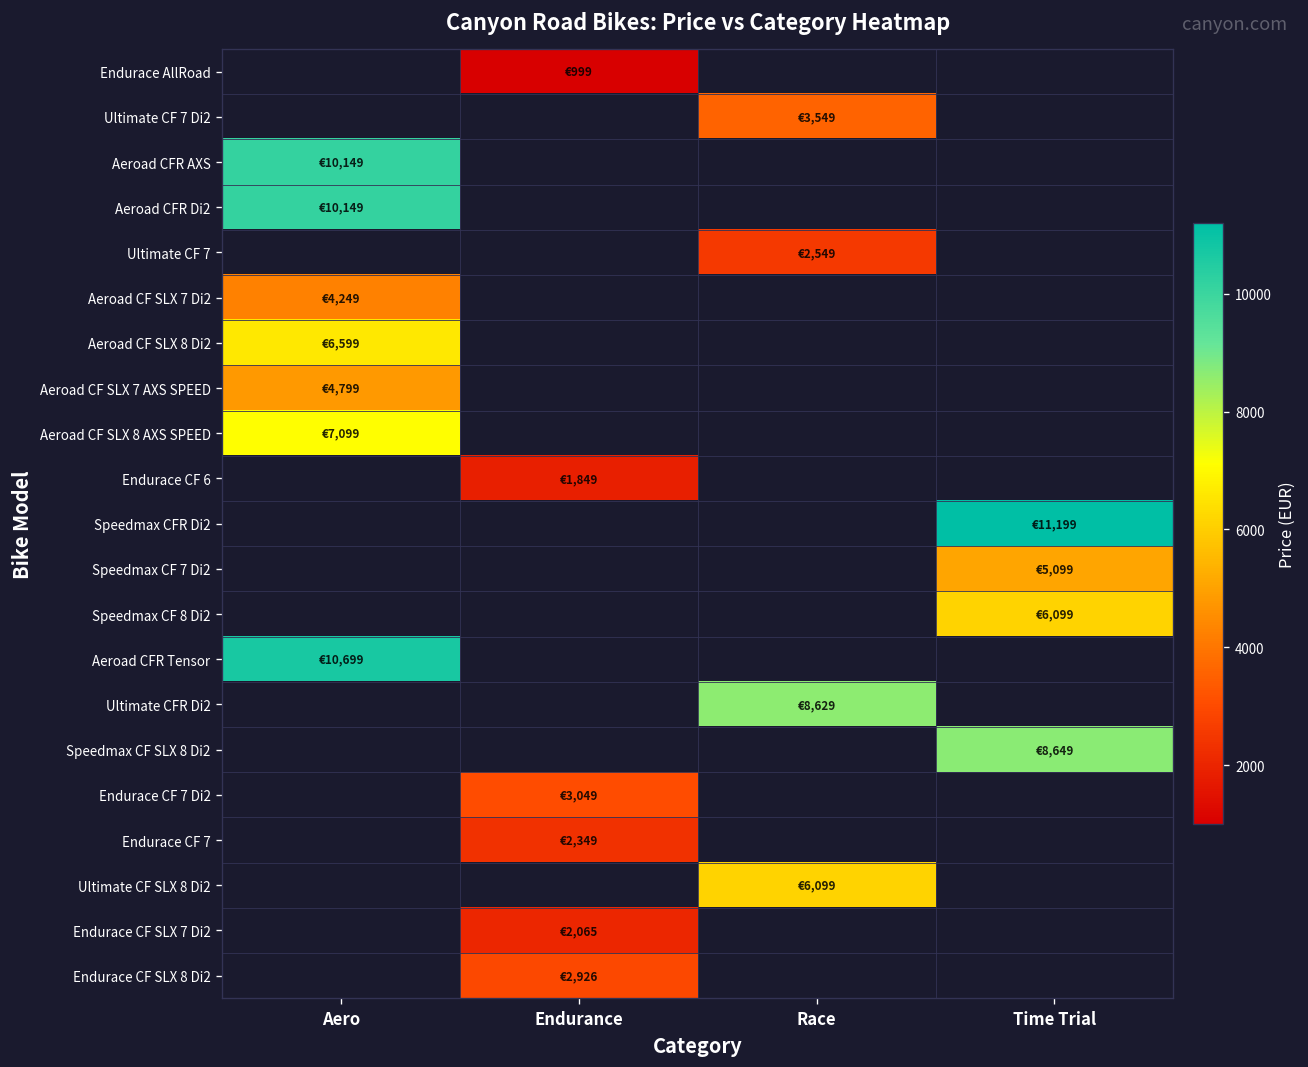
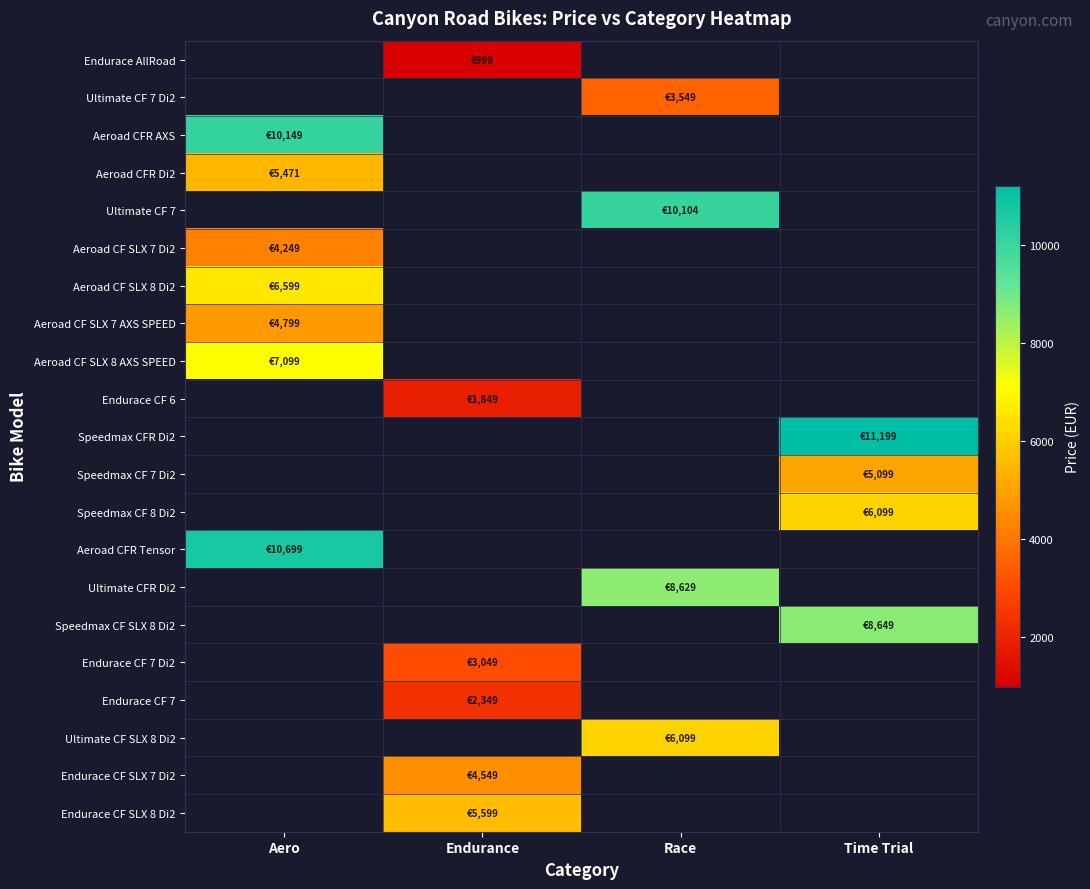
  {
    "Endurace AllRoad": {
      "Endurance": "€999"
    },
    "Ultimate CF 7 Di2": {
      "Race": "€3,549"
    },
    "Aeroad CFR AXS": {
      "Aero": "€10,149"
    },
    "Aeroad CFR Di2": {
-     "Aero": "€10,149"
+     "Aero": "€5,471"
    },
    "Ultimate CF 7": {
-     "Race": "€2,549"
+     "Race": "€10,104"
    },
    "Aeroad CF SLX 7 Di2": {
      "Aero": "€4,249"
    },
    "Aeroad CF SLX 8 Di2": {
      "Aero": "€6,599"
    },
    "Aeroad CF SLX 7 AXS SPEED": {
      "Aero": "€4,799"
    },
    "Aeroad CF SLX 8 AXS SPEED": {
      "Aero": "€7,099"
    },
    "Endurace CF 6": {
      "Endurance": "€1,849"
    },
    "Speedmax CFR Di2": {
      "Time Trial": "€11,199"
    },
    "Speedmax CF 7 Di2": {
      "Time Trial": "€5,099"
    },
    "Speedmax CF 8 Di2": {
      "Time Trial": "€6,099"
    },
    "Aeroad CFR Tensor": {
      "Aero": "€10,699"
    },
    "Ultimate CFR Di2": {
      "Race": "€8,629"
    },
    "Speedmax CF SLX 8 Di2": {
      "Time Trial": "€8,649"
    },
    "Endurace CF 7 Di2": {
      "Endurance": "€3,049"
    },
    "Endurace CF 7": {
      "Endurance": "€2,349"
    },
    "Ultimate CF SLX 8 Di2": {
      "Race": "€6,099"
    },
    "Endurace CF SLX 7 Di2": {
-     "Endurance": "€2,065"
+     "Endurance": "€4,549"
    },
    "Endurace CF SLX 8 Di2": {
-     "Endurance": "€2,926"
+     "Endurance": "€5,599"
    }
  }
